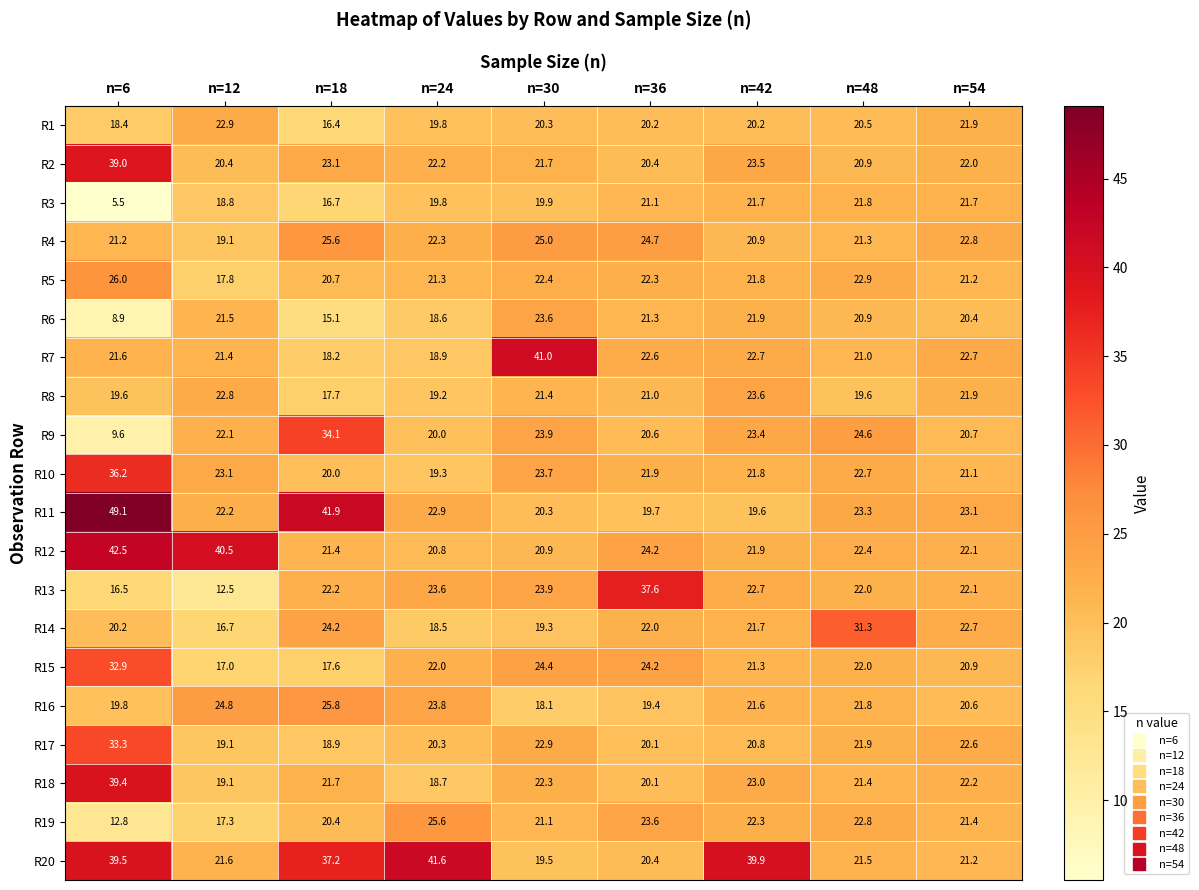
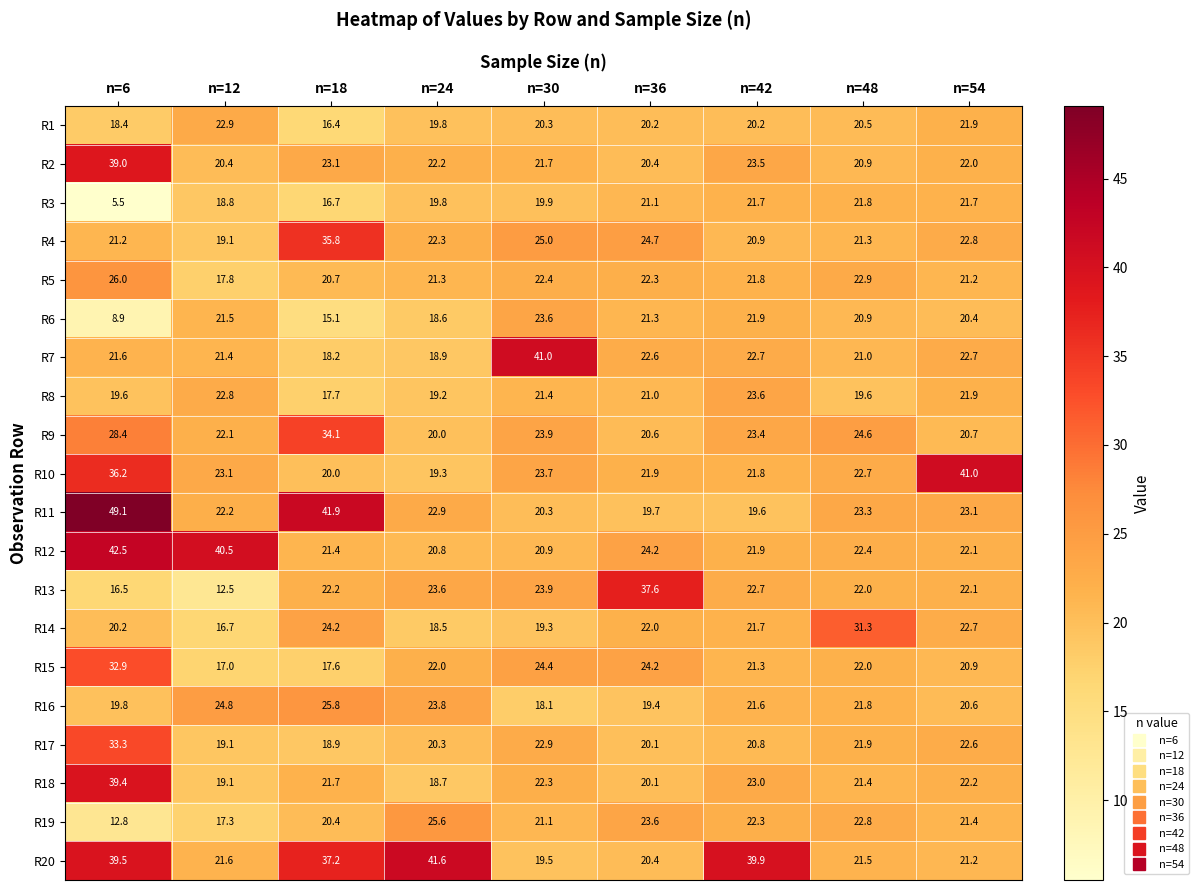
  {
    "R1": {
      "n=6": 18.4,
      "n=12": 22.9,
      "n=18": 16.4,
      "n=24": 19.8,
      "n=30": 20.3,
      "n=36": 20.2,
      "n=42": 20.2,
      "n=48": 20.5,
      "n=54": 21.9
    },
    "R2": {
      "n=6": 39.0,
      "n=12": 20.4,
      "n=18": 23.1,
      "n=24": 22.2,
      "n=30": 21.7,
      "n=36": 20.4,
      "n=42": 23.5,
      "n=48": 20.9,
      "n=54": 22.0
    },
    "R3": {
      "n=6": 5.5,
      "n=12": 18.8,
      "n=18": 16.7,
      "n=24": 19.8,
      "n=30": 19.9,
      "n=36": 21.1,
      "n=42": 21.7,
      "n=48": 21.8,
      "n=54": 21.7
    },
    "R4": {
      "n=6": 21.2,
      "n=12": 19.1,
-     "n=18": 25.6,
+     "n=18": 35.8,
      "n=24": 22.3,
      "n=30": 25.0,
      "n=36": 24.7,
      "n=42": 20.9,
      "n=48": 21.3,
      "n=54": 22.8
    },
    "R5": {
      "n=6": 26.0,
      "n=12": 17.8,
      "n=18": 20.7,
      "n=24": 21.3,
      "n=30": 22.4,
      "n=36": 22.3,
      "n=42": 21.8,
      "n=48": 22.9,
      "n=54": 21.2
    },
    "R6": {
      "n=6": 8.9,
      "n=12": 21.5,
      "n=18": 15.1,
      "n=24": 18.6,
      "n=30": 23.6,
      "n=36": 21.3,
      "n=42": 21.9,
      "n=48": 20.9,
      "n=54": 20.4
    },
    "R7": {
      "n=6": 21.6,
      "n=12": 21.4,
      "n=18": 18.2,
      "n=24": 18.9,
      "n=30": 41.0,
      "n=36": 22.6,
      "n=42": 22.7,
      "n=48": 21.0,
      "n=54": 22.7
    },
    "R8": {
      "n=6": 19.6,
      "n=12": 22.8,
      "n=18": 17.7,
      "n=24": 19.2,
      "n=30": 21.4,
      "n=36": 21.0,
      "n=42": 23.6,
      "n=48": 19.6,
      "n=54": 21.9
    },
    "R9": {
-     "n=6": 9.6,
+     "n=6": 28.4,
      "n=12": 22.1,
      "n=18": 34.1,
      "n=24": 20.0,
      "n=30": 23.9,
      "n=36": 20.6,
      "n=42": 23.4,
      "n=48": 24.6,
      "n=54": 20.7
    },
    "R10": {
      "n=6": 36.2,
      "n=12": 23.1,
      "n=18": 20.0,
      "n=24": 19.3,
      "n=30": 23.7,
      "n=36": 21.9,
      "n=42": 21.8,
      "n=48": 22.7,
-     "n=54": 21.1
+     "n=54": 41.0
    },
    "R11": {
      "n=6": 49.1,
      "n=12": 22.2,
      "n=18": 41.9,
      "n=24": 22.9,
      "n=30": 20.3,
      "n=36": 19.7,
      "n=42": 19.6,
      "n=48": 23.3,
      "n=54": 23.1
    },
    "R12": {
      "n=6": 42.5,
      "n=12": 40.5,
      "n=18": 21.4,
      "n=24": 20.8,
      "n=30": 20.9,
      "n=36": 24.2,
      "n=42": 21.9,
      "n=48": 22.4,
      "n=54": 22.1
    },
    "R13": {
      "n=6": 16.5,
      "n=12": 12.5,
      "n=18": 22.2,
      "n=24": 23.6,
      "n=30": 23.9,
      "n=36": 37.6,
      "n=42": 22.7,
      "n=48": 22.0,
      "n=54": 22.1
    },
    "R14": {
      "n=6": 20.2,
      "n=12": 16.7,
      "n=18": 24.2,
      "n=24": 18.5,
      "n=30": 19.3,
      "n=36": 22.0,
      "n=42": 21.7,
      "n=48": 31.3,
      "n=54": 22.7
    },
    "R15": {
      "n=6": 32.9,
      "n=12": 17.0,
      "n=18": 17.6,
      "n=24": 22.0,
      "n=30": 24.4,
      "n=36": 24.2,
      "n=42": 21.3,
      "n=48": 22.0,
      "n=54": 20.9
    },
    "R16": {
      "n=6": 19.8,
      "n=12": 24.8,
      "n=18": 25.8,
      "n=24": 23.8,
      "n=30": 18.1,
      "n=36": 19.4,
      "n=42": 21.6,
      "n=48": 21.8,
      "n=54": 20.6
    },
    "R17": {
      "n=6": 33.3,
      "n=12": 19.1,
      "n=18": 18.9,
      "n=24": 20.3,
      "n=30": 22.9,
      "n=36": 20.1,
      "n=42": 20.8,
      "n=48": 21.9,
      "n=54": 22.6
    },
    "R18": {
      "n=6": 39.4,
      "n=12": 19.1,
      "n=18": 21.7,
      "n=24": 18.7,
      "n=30": 22.3,
      "n=36": 20.1,
      "n=42": 23.0,
      "n=48": 21.4,
      "n=54": 22.2
    },
    "R19": {
      "n=6": 12.8,
      "n=12": 17.3,
      "n=18": 20.4,
      "n=24": 25.6,
      "n=30": 21.1,
      "n=36": 23.6,
      "n=42": 22.3,
      "n=48": 22.8,
      "n=54": 21.4
    },
    "R20": {
      "n=6": 39.5,
      "n=12": 21.6,
      "n=18": 37.2,
      "n=24": 41.6,
      "n=30": 19.5,
      "n=36": 20.4,
      "n=42": 39.9,
      "n=48": 21.5,
      "n=54": 21.2
    }
  }
